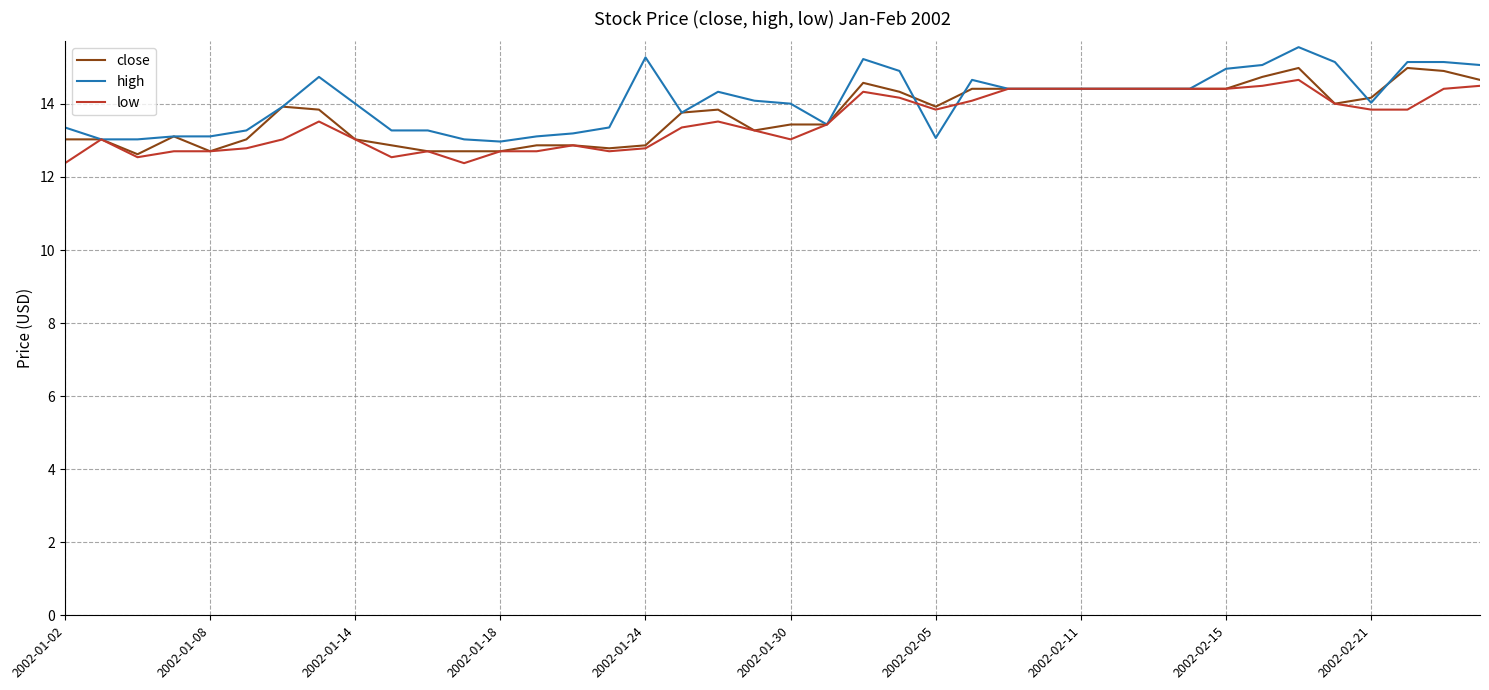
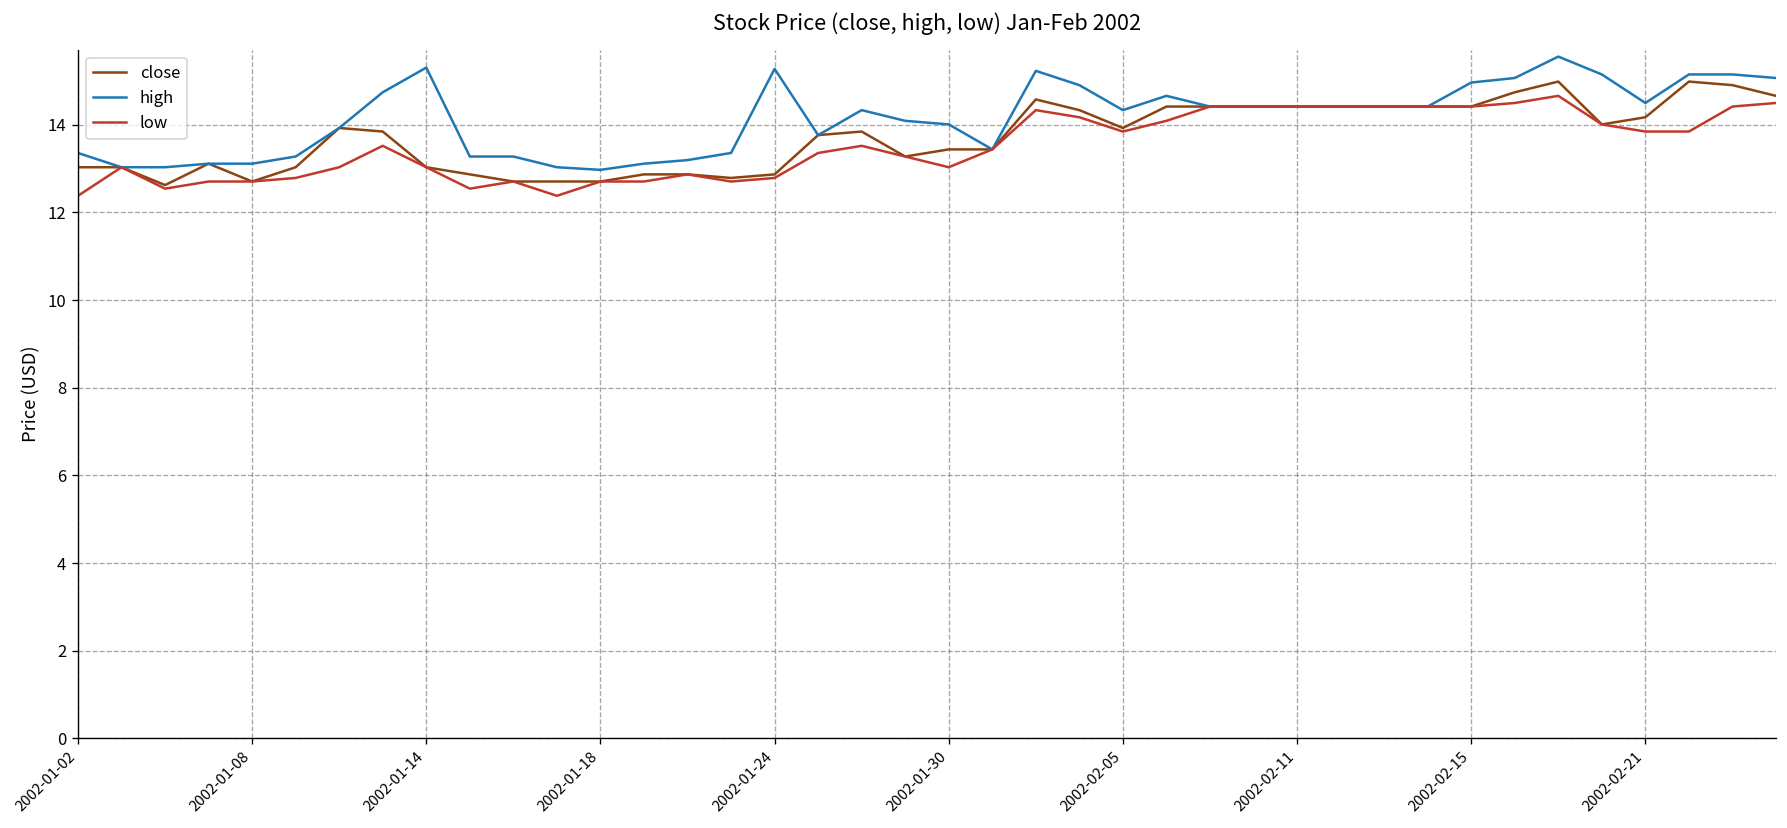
  {
    "high": {
      "2002-01-02": 13.4,
      "2002-01-08": 13.1,
-     "2002-01-14": 14.0,
+     "2002-01-14": 15.3,
      "2002-01-18": 13.0,
      "2002-01-24": 15.3,
      "2002-01-30": 14.0,
-     "2002-02-05": 13.1,
+     "2002-02-05": 14.3,
      "2002-02-15": 15.0,
-     "2002-02-21": 14.0
+     "2002-02-21": 14.5
    }
  }
